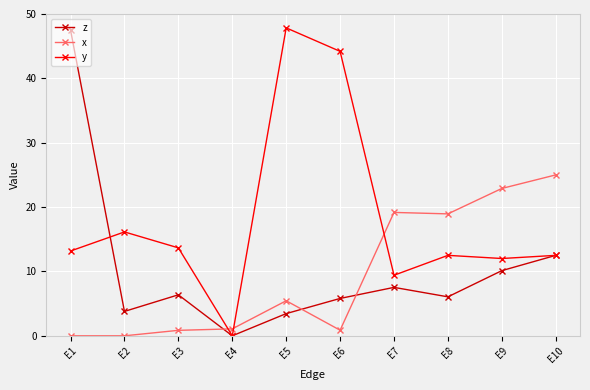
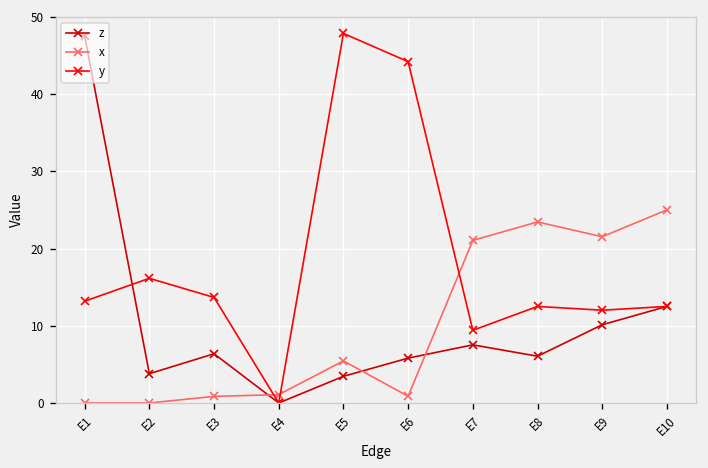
  {
    "x": {
      "E1": 0,
      "E2": 0,
      "E3": 1,
      "E4": 1,
      "E5": 5,
      "E6": 1,
-     "E7": 19,
-     "E8": 19,
-     "E9": 23,
+     "E7": 21,
+     "E8": 23,
+     "E9": 22,
      "E10": 25
    }
  }
